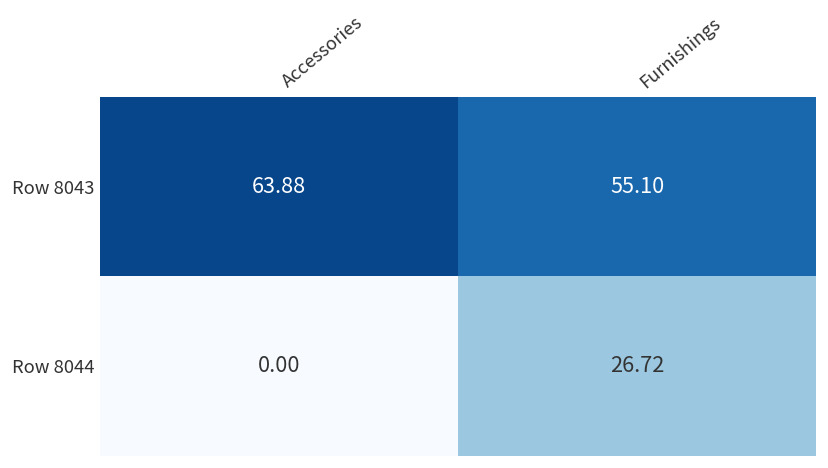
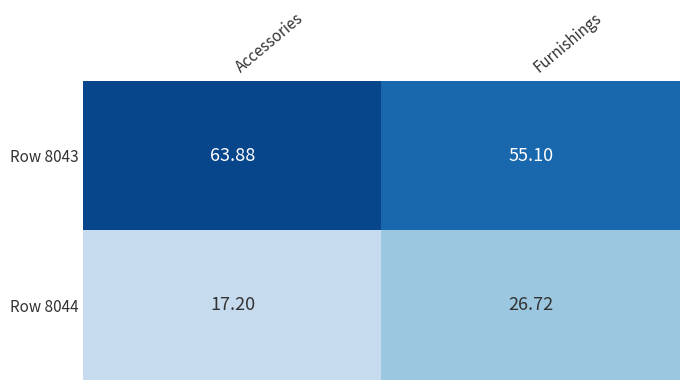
  {
    "Row 8043": {
      "Accessories": 63.88,
      "Furnishings": 55.10
    },
    "Row 8044": {
-     "Accessories": 0.00,
+     "Accessories": 17.20,
      "Furnishings": 26.72
    }
  }
